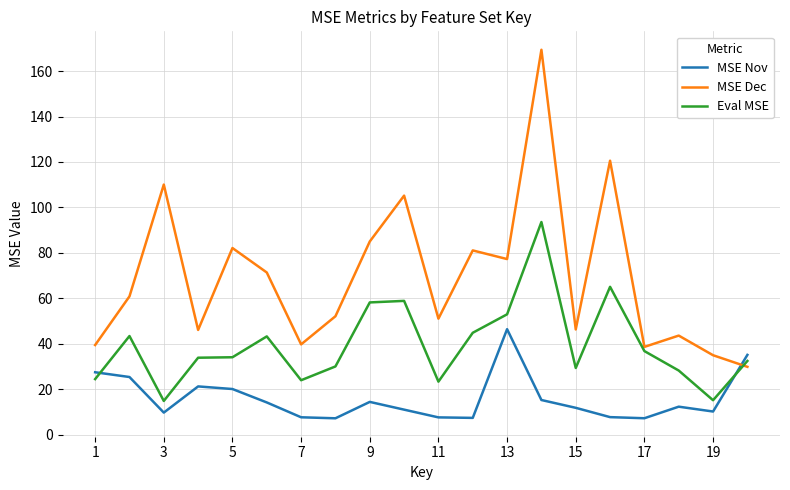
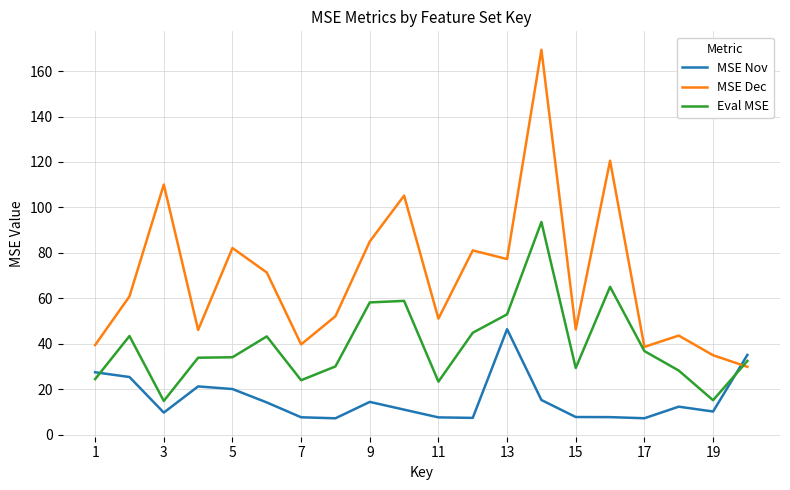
  {
    "MSE Nov": {
      "1": 27,
      "3": 10,
      "5": 20,
      "7": 8,
      "9": 14,
      "11": 8,
      "13": 46,
-     "15": 12,
+     "15": 8,
      "17": 7,
      "19": 10
    },
    "MSE Dec": {
      "1": 39,
      "3": 110,
      "5": 82,
      "7": 40,
      "9": 85,
      "11": 51,
      "13": 77,
      "15": 46,
      "17": 39,
      "19": 35
    },
    "Eval MSE": {
      "1": 24,
      "3": 15,
      "5": 34,
      "7": 24,
      "9": 58,
      "11": 23,
      "13": 53,
      "15": 29,
      "17": 37,
      "19": 15
    }
  }
